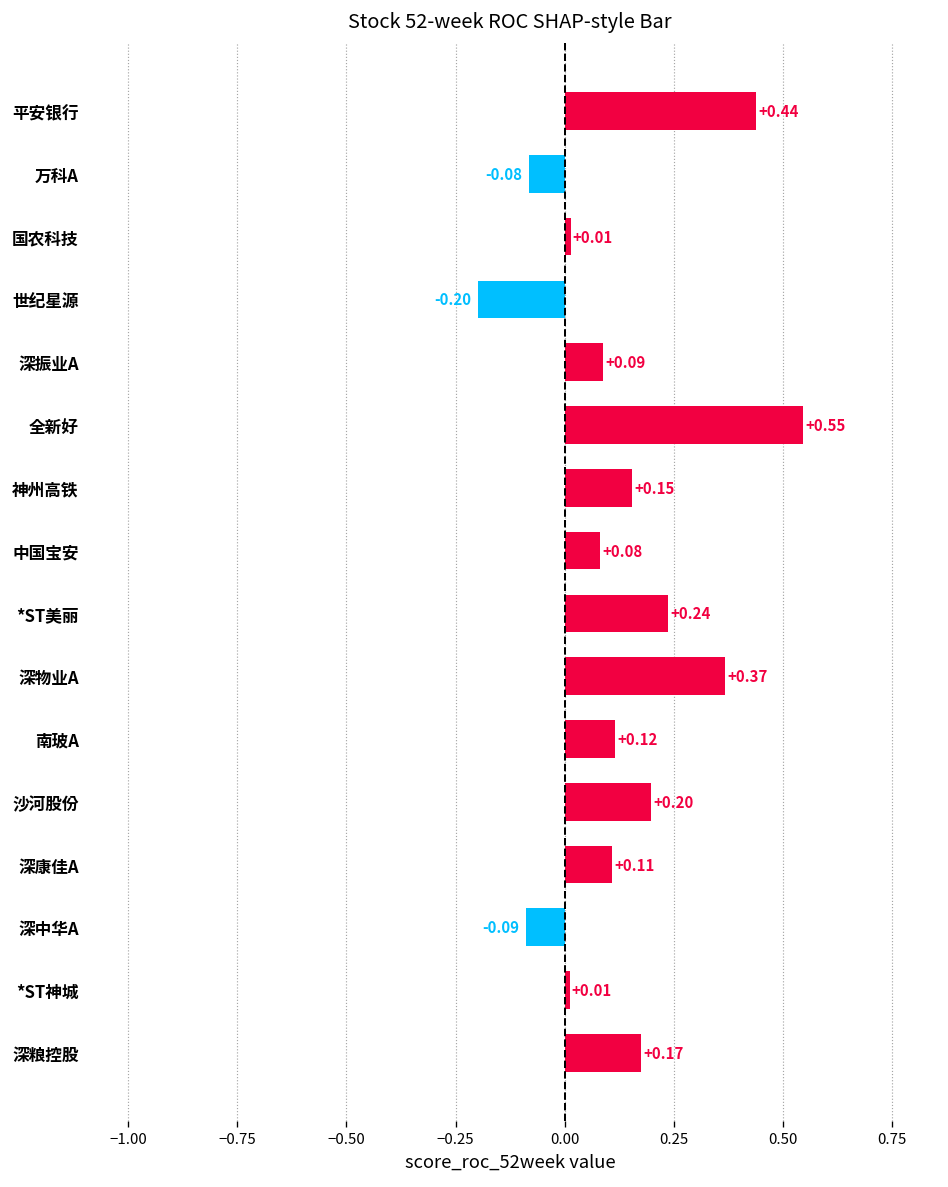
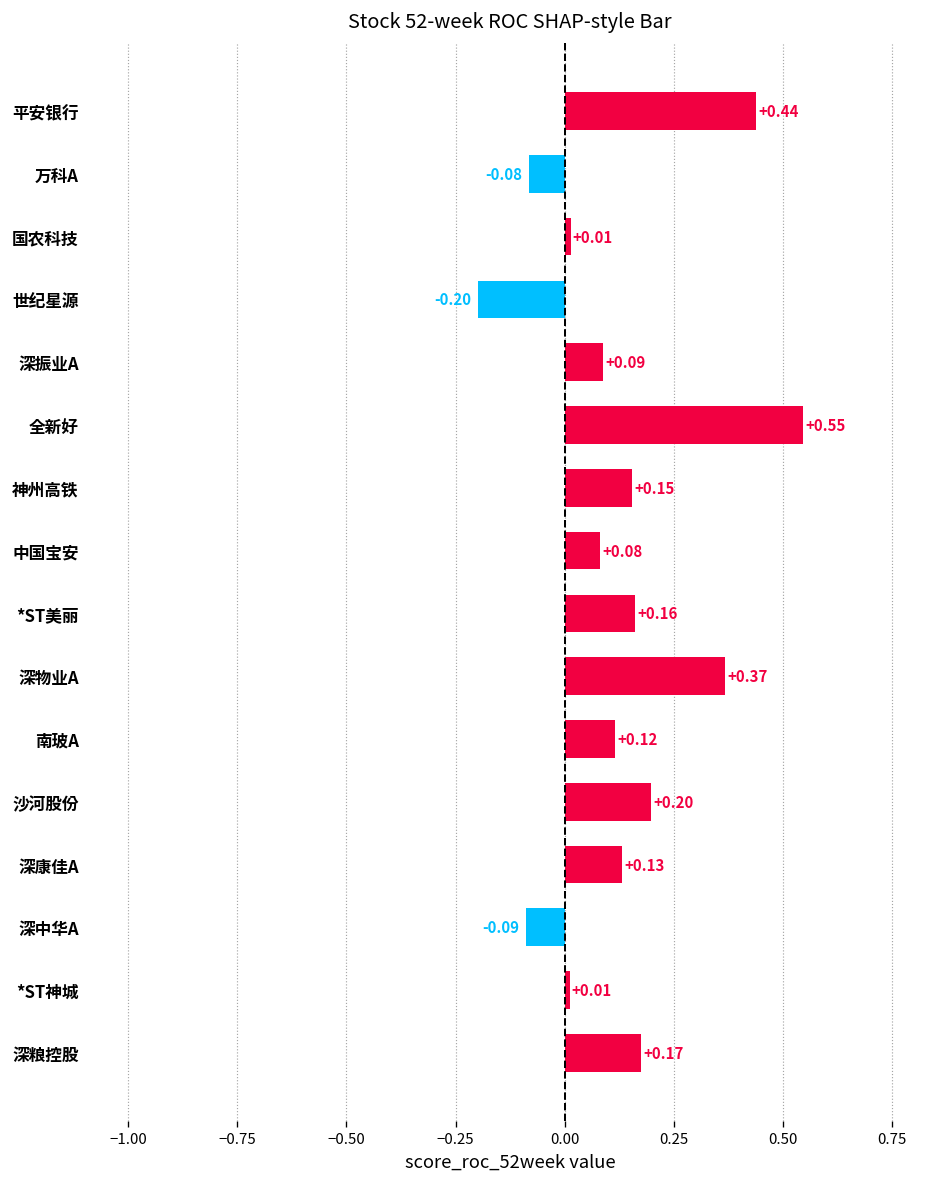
  {
    "平安银行": "+0.44",
    "万科A": "-0.08",
    "国农科技": "+0.01",
    "世纪星源": "-0.20",
    "深振业A": "+0.09",
    "全新好": "+0.55",
    "神州高铁": "+0.15",
    "中国宝安": "+0.08",
-   "*ST美丽": "+0.24",
+   "*ST美丽": "+0.16",
    "深物业A": "+0.37",
    "南玻A": "+0.12",
    "沙河股份": "+0.20",
-   "深康佳A": "+0.11",
+   "深康佳A": "+0.13",
    "深中华A": "-0.09",
    "*ST神城": "+0.01",
    "深粮控股": "+0.17"
  }
